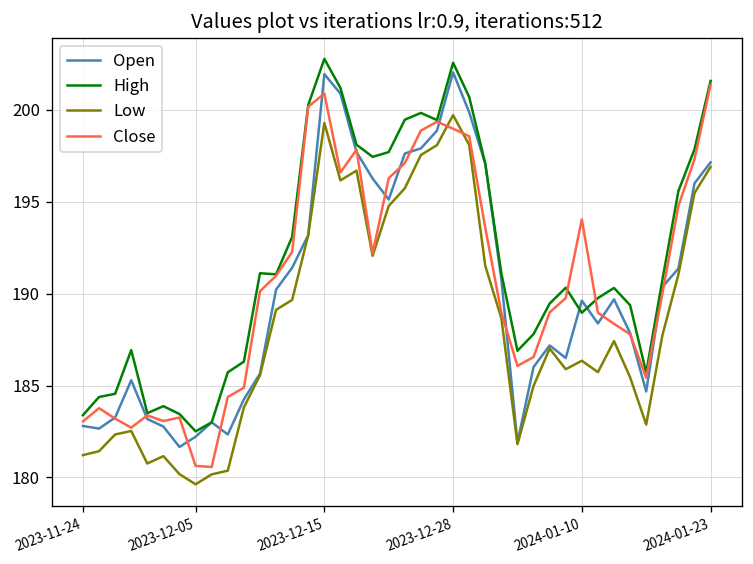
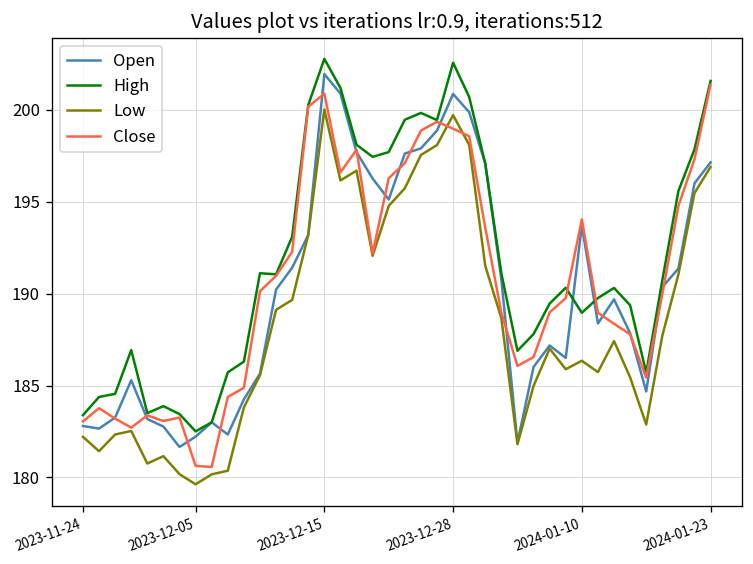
  {
    "Open": {
      "2023-11-24": 182.8,
      "2023-12-05": 182.2,
      "2023-12-15": 201.9,
-     "2023-12-28": 202.0,
-     "2024-01-10": 189.6,
+     "2023-12-28": 200.9,
+     "2024-01-10": 193.7,
      "2024-01-23": 197.1
    },
    "High": {
      "2023-11-24": 183.4,
      "2023-12-05": 182.5,
      "2023-12-15": 202.8,
      "2023-12-28": 202.6,
      "2024-01-10": 189.0,
      "2024-01-23": 201.6
    },
    "Low": {
-     "2023-11-24": 181.2,
+     "2023-11-24": 182.2,
      "2023-12-05": 179.6,
-     "2023-12-15": 199.3,
+     "2023-12-15": 200.0,
      "2023-12-28": 199.7,
      "2024-01-10": 186.4,
      "2024-01-23": 196.9
    },
    "Close": {
      "2023-11-24": 183.1,
      "2023-12-05": 180.6,
      "2023-12-15": 200.9,
      "2023-12-28": 199.0,
      "2024-01-10": 194.0,
      "2024-01-23": 201.4
    }
  }
